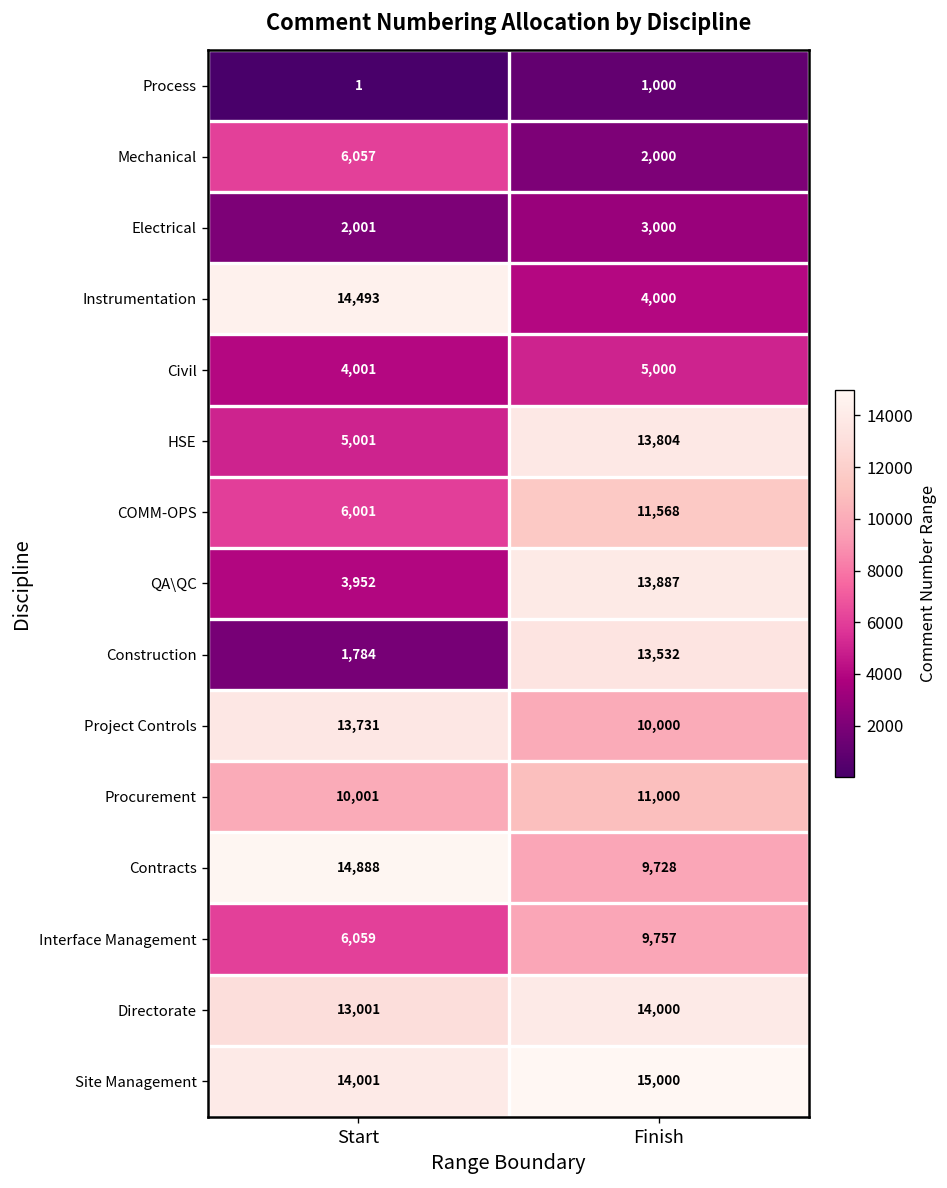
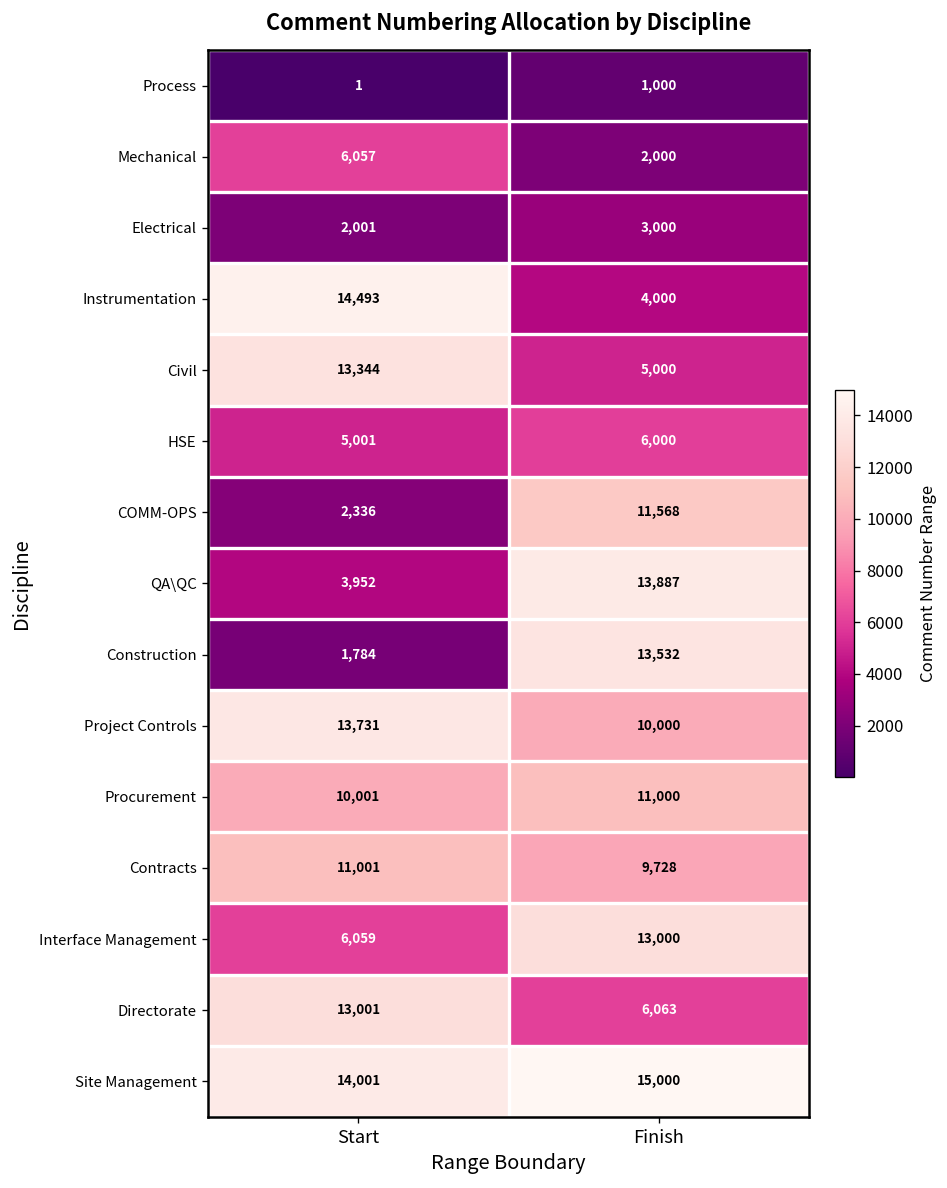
  {
    "Process": {
      "Start": "1",
      "Finish": "1,000"
    },
    "Mechanical": {
      "Start": "6,057",
      "Finish": "2,000"
    },
    "Electrical": {
      "Start": "2,001",
      "Finish": "3,000"
    },
    "Instrumentation": {
      "Start": "14,493",
      "Finish": "4,000"
    },
    "Civil": {
-     "Start": "4,001",
+     "Start": "13,344",
      "Finish": "5,000"
    },
    "HSE": {
      "Start": "5,001",
-     "Finish": "13,804"
+     "Finish": "6,000"
    },
    "COMM-OPS": {
-     "Start": "6,001",
+     "Start": "2,336",
      "Finish": "11,568"
    },
    "QA\\QC": {
      "Start": "3,952",
      "Finish": "13,887"
    },
    "Construction": {
      "Start": "1,784",
      "Finish": "13,532"
    },
    "Project Controls": {
      "Start": "13,731",
      "Finish": "10,000"
    },
    "Procurement": {
      "Start": "10,001",
      "Finish": "11,000"
    },
    "Contracts": {
-     "Start": "14,888",
+     "Start": "11,001",
      "Finish": "9,728"
    },
    "Interface Management": {
      "Start": "6,059",
-     "Finish": "9,757"
+     "Finish": "13,000"
    },
    "Directorate": {
      "Start": "13,001",
-     "Finish": "14,000"
+     "Finish": "6,063"
    },
    "Site Management": {
      "Start": "14,001",
      "Finish": "15,000"
    }
  }
